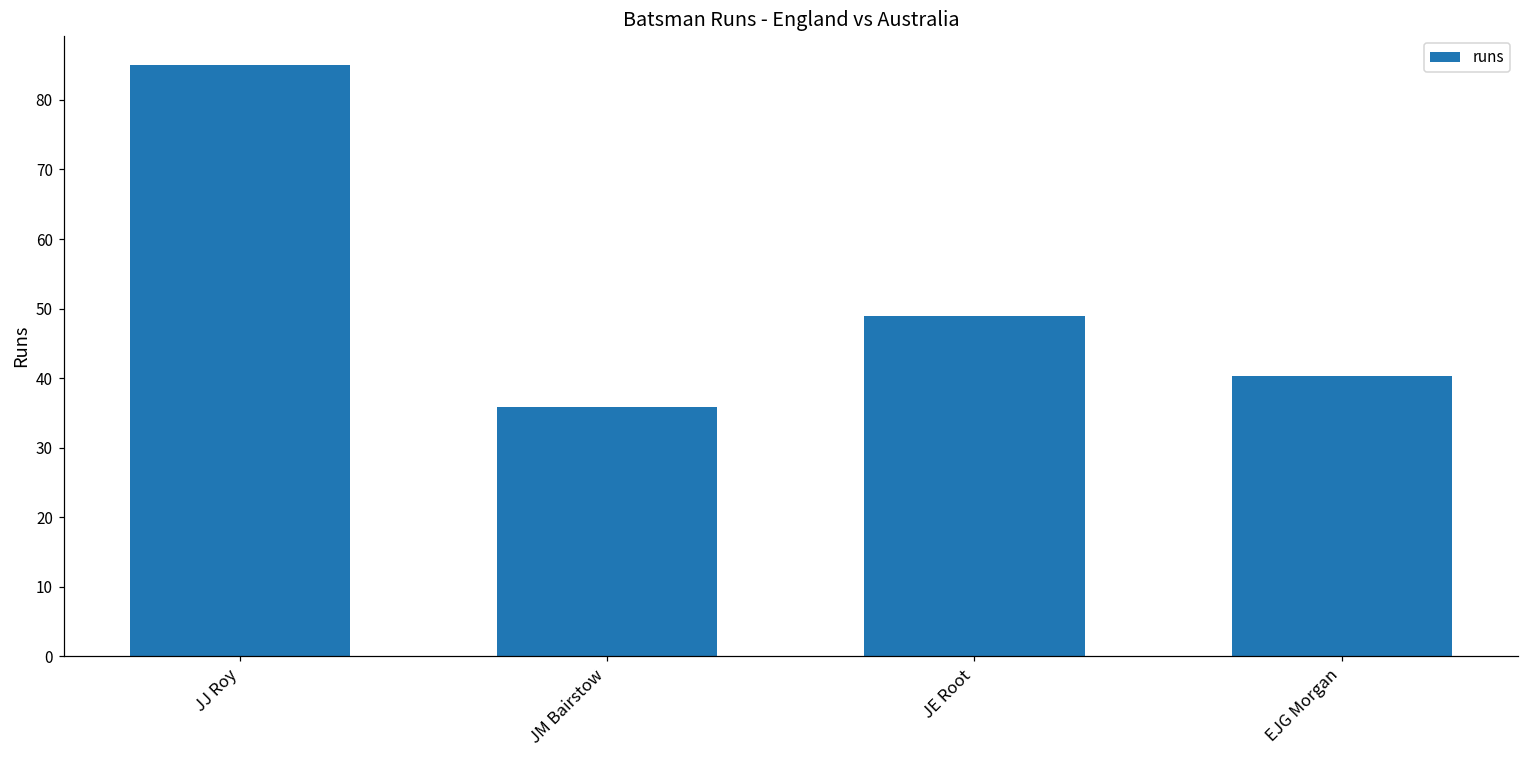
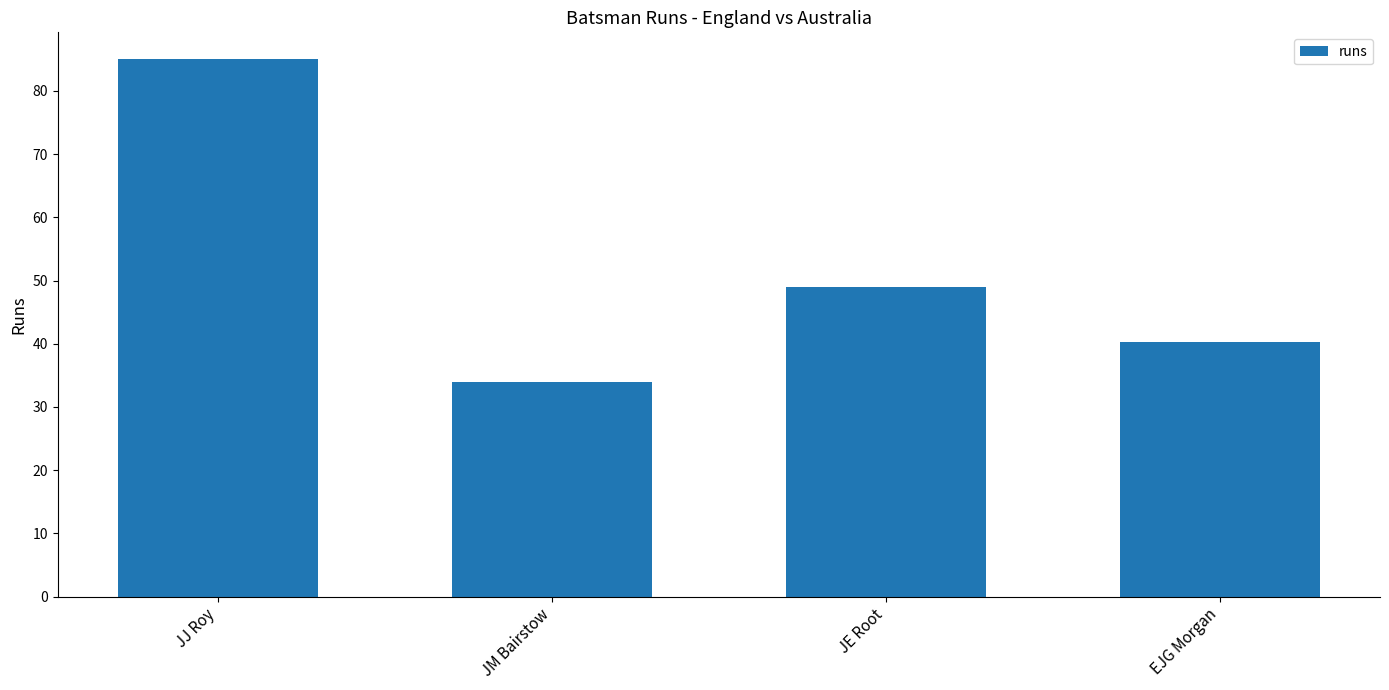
  {
    "JJ Roy": 85,
-   "JM Bairstow": 36,
+   "JM Bairstow": 34,
    "JE Root": 49,
    "EJG Morgan": 40
  }
